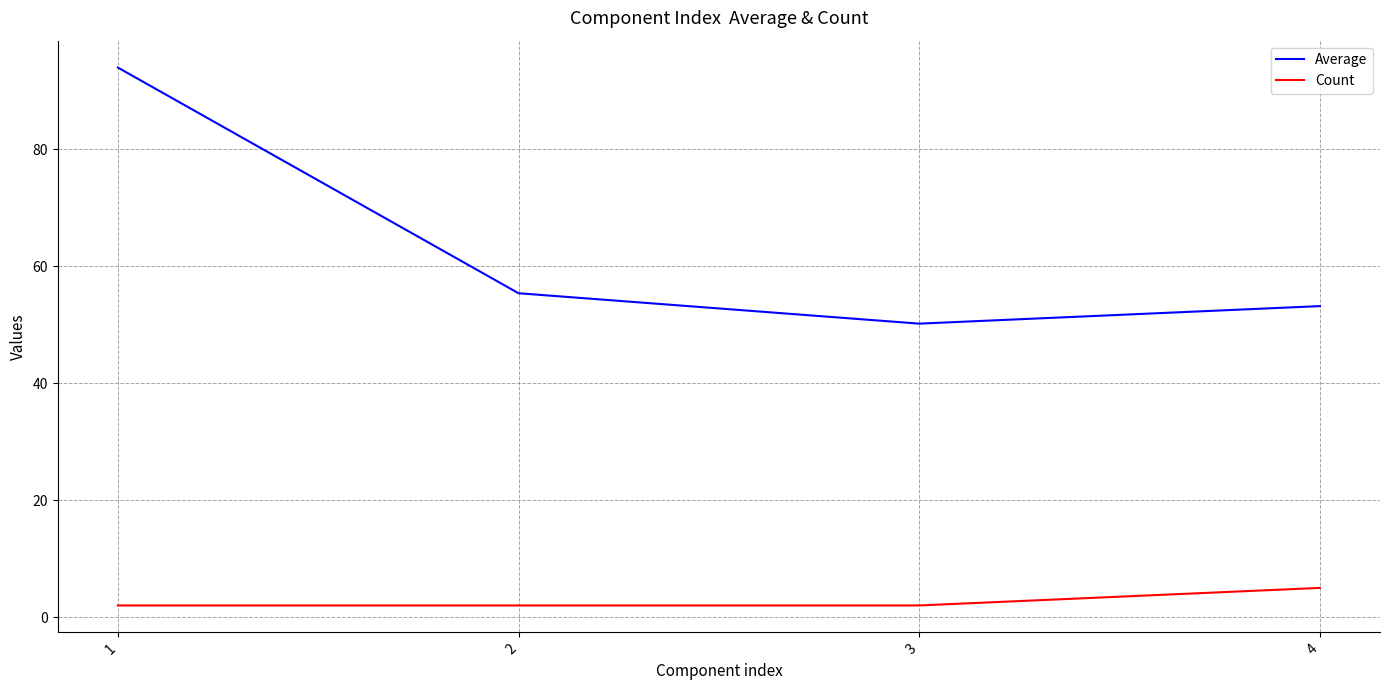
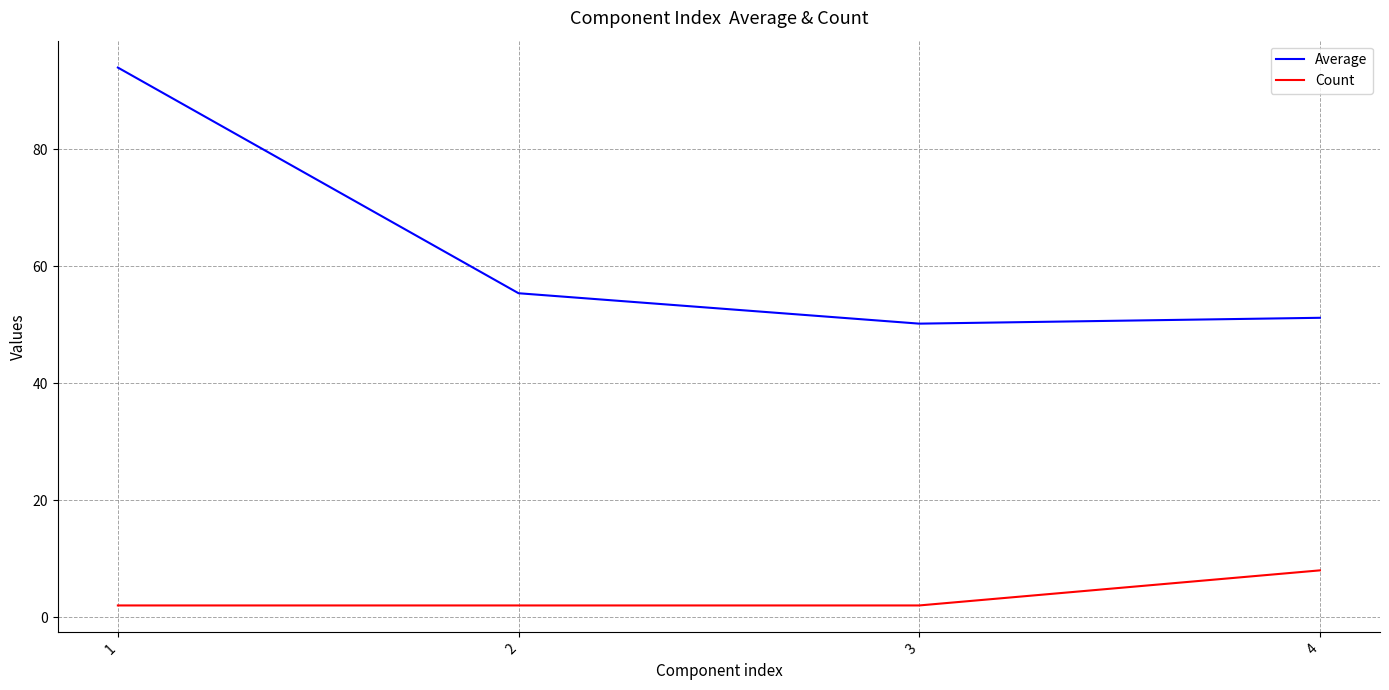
  {
    "Average": {
      "1": 94,
      "2": 55,
      "3": 50,
-     "4": 53
+     "4": 51
    },
    "Count": {
      "1": 2,
      "2": 2,
      "3": 2,
-     "4": 5
+     "4": 8
    }
  }
